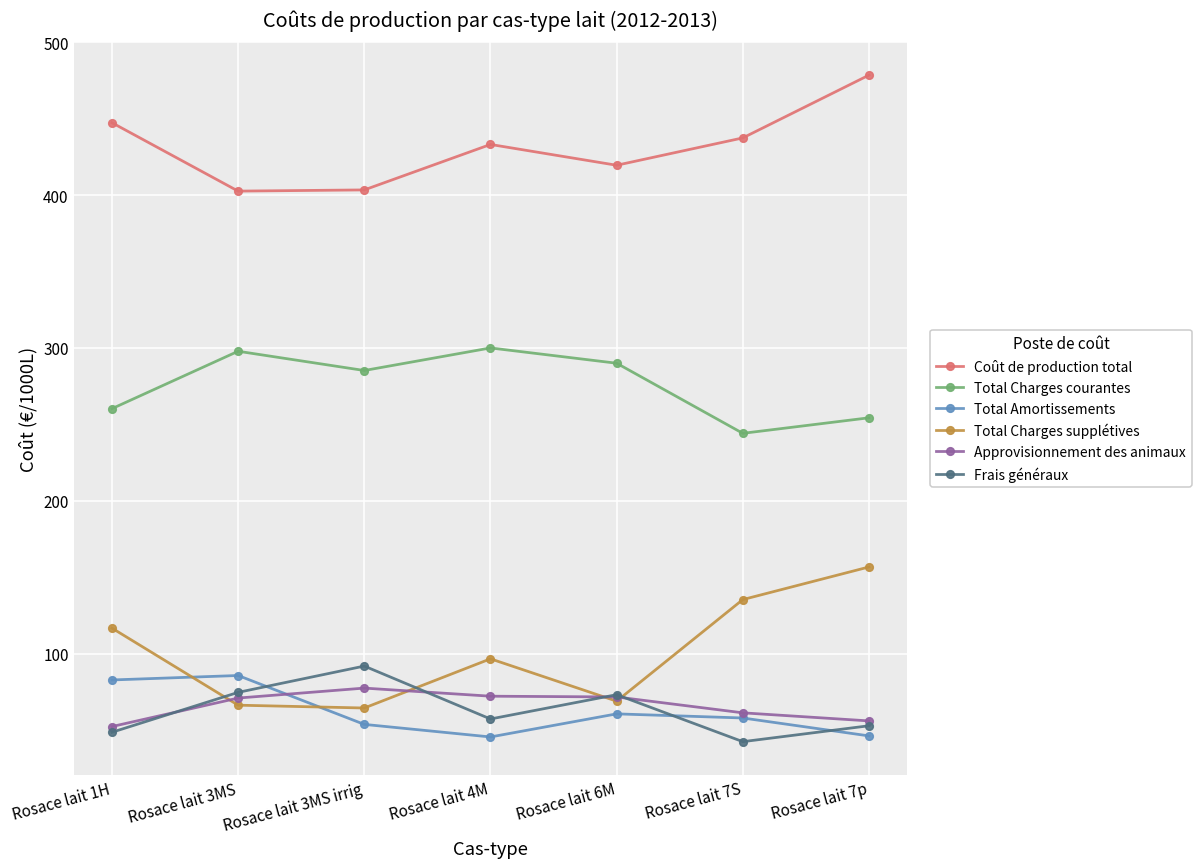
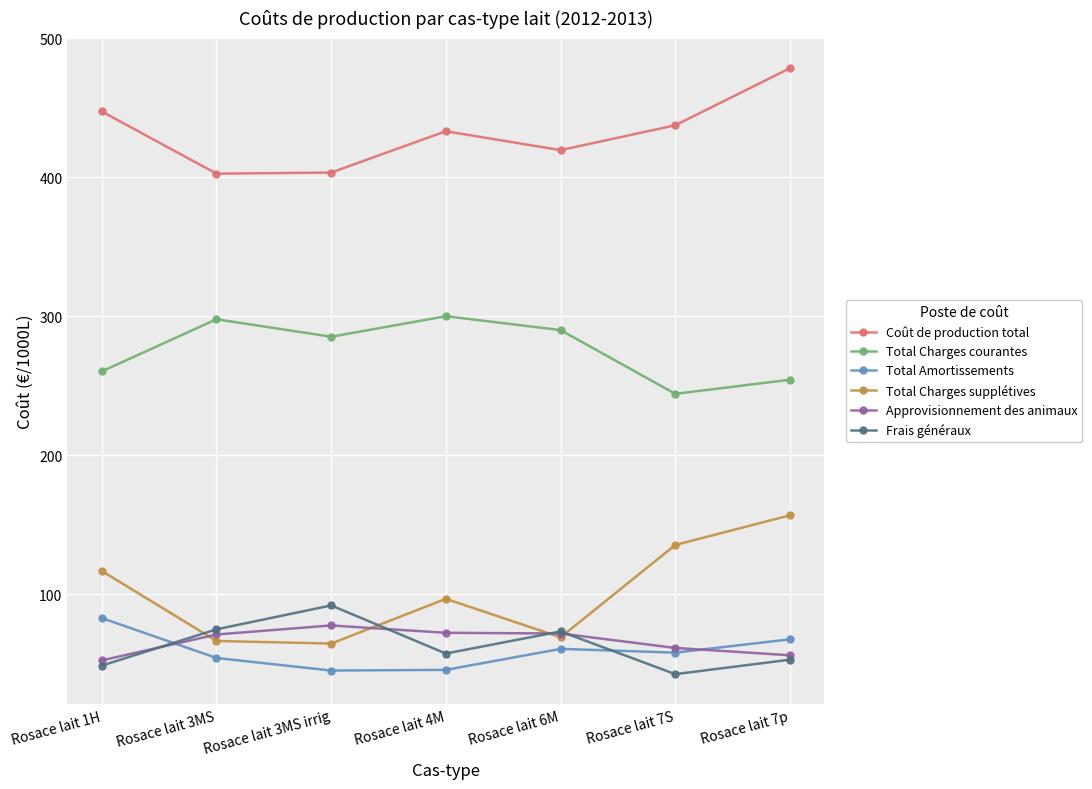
  {
    "Coût de production total": {
      "Rosace lait 1H": 447,
      "Rosace lait 3MS": 403,
      "Rosace lait 3MS irrig": 403,
      "Rosace lait 4M": 433,
      "Rosace lait 6M": 420,
      "Rosace lait 7S": 437,
      "Rosace lait 7p": 479
    },
    "Total Charges courantes": {
      "Rosace lait 1H": 260,
      "Rosace lait 3MS": 298,
      "Rosace lait 3MS irrig": 285,
      "Rosace lait 4M": 300,
      "Rosace lait 6M": 290,
      "Rosace lait 7S": 244,
      "Rosace lait 7p": 254
    },
    "Total Amortissements": {
      "Rosace lait 1H": 83,
-     "Rosace lait 3MS": 86,
-     "Rosace lait 3MS irrig": 54,
+     "Rosace lait 3MS": 54,
+     "Rosace lait 3MS irrig": 45,
      "Rosace lait 4M": 45,
      "Rosace lait 6M": 61,
      "Rosace lait 7S": 58,
-     "Rosace lait 7p": 46
+     "Rosace lait 7p": 67
    },
    "Total Charges supplétives": {
      "Rosace lait 1H": 117,
      "Rosace lait 3MS": 66,
      "Rosace lait 3MS irrig": 64,
      "Rosace lait 4M": 97,
      "Rosace lait 6M": 69,
      "Rosace lait 7S": 135,
      "Rosace lait 7p": 157
    },
    "Approvisionnement des animaux": {
      "Rosace lait 1H": 52,
      "Rosace lait 3MS": 71,
      "Rosace lait 3MS irrig": 77,
      "Rosace lait 4M": 72,
      "Rosace lait 7S": 61,
      "Rosace lait 7p": 56
    },
    "Frais généraux": {
      "Rosace lait 1H": 49,
      "Rosace lait 3MS": 75,
      "Rosace lait 3MS irrig": 92,
      "Rosace lait 4M": 57,
      "Rosace lait 7S": 42,
      "Rosace lait 7p": 53
    }
  }
